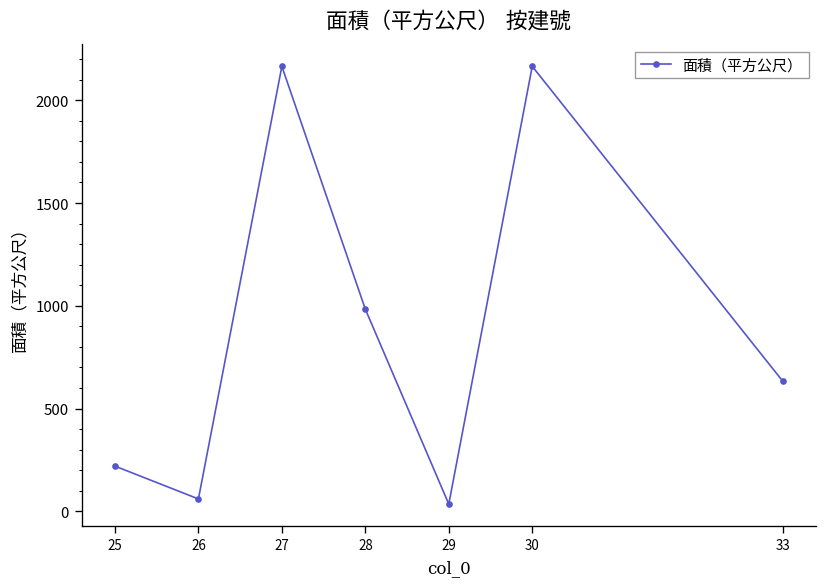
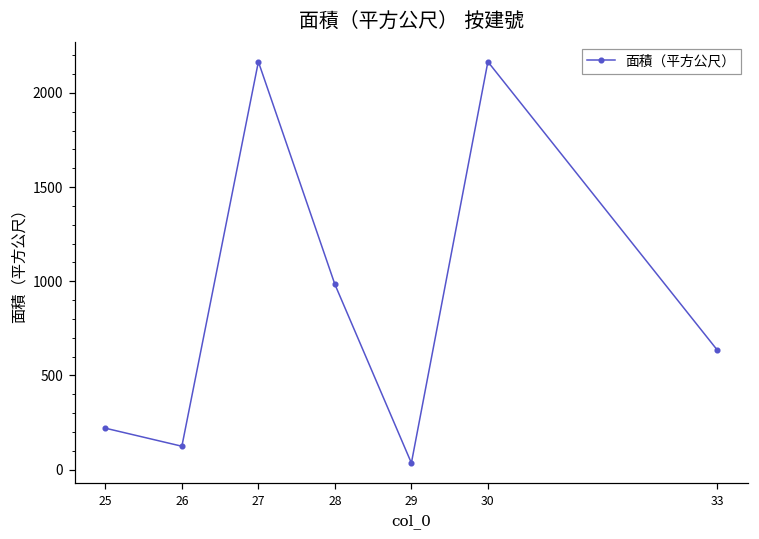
  {
    "25": 220,
-   "26": 60,
+   "26": 120,
    "27": 2170,
    "28": 980,
    "29": 30,
    "30": 2170,
    "33": 630
  }
